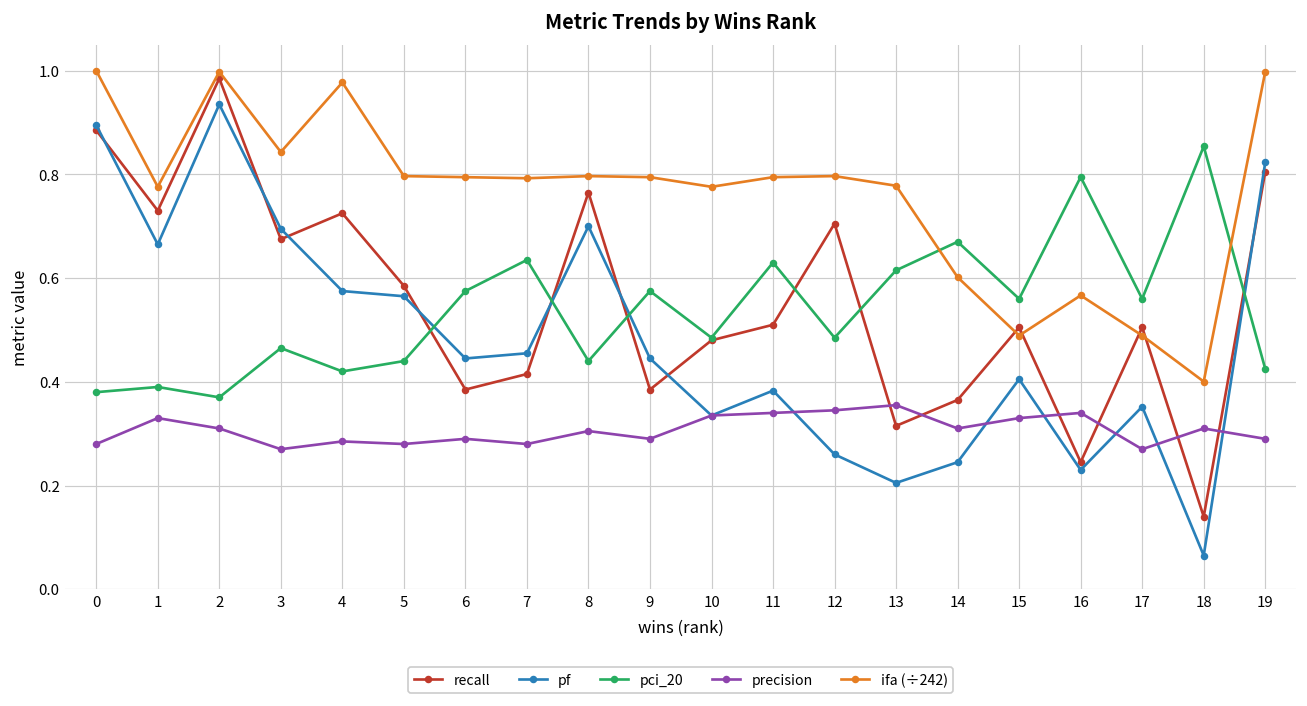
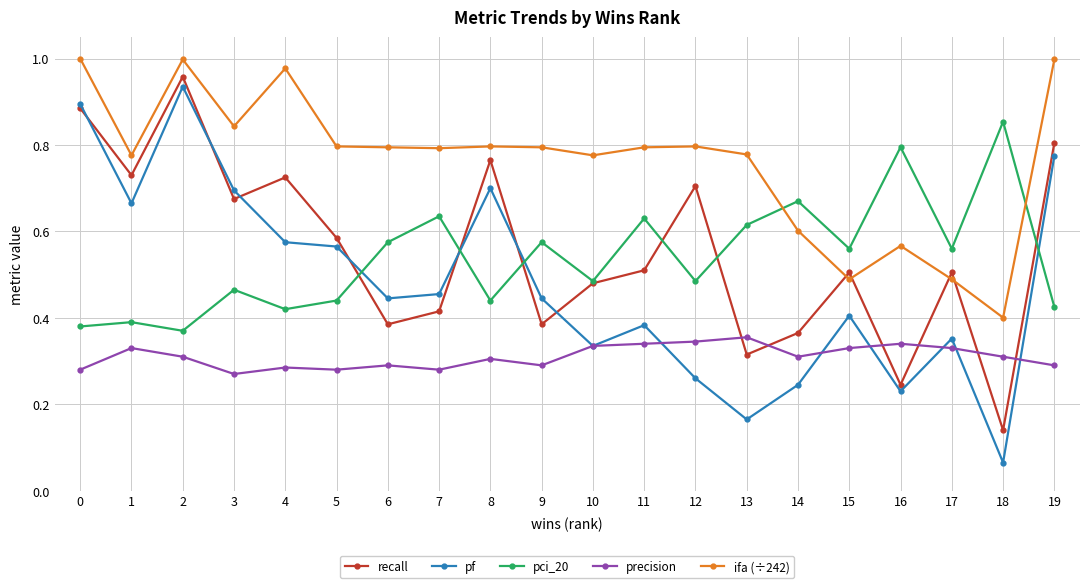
  {
    "recall": {
      "0": 0.89,
      "1": 0.73,
-     "2": 0.99,
+     "2": 0.96,
      "3": 0.68,
      "4": 0.73,
      "5": 0.59,
      "6": 0.39,
      "7": 0.42,
      "8": 0.77,
      "9": 0.39,
      "11": 0.51,
      "12": 0.71,
      "13": 0.32,
      "14": 0.37,
      "15": 0.51,
      "16": 0.25,
      "17": 0.51,
      "18": 0.14,
      "19": 0.80
    },
    "pf": {
      "0": 0.90,
      "1": 0.67,
      "2": 0.94,
      "3": 0.70,
      "4": 0.58,
      "5": 0.57,
      "6": 0.44,
      "7": 0.45,
      "8": 0.70,
      "9": 0.44,
      "11": 0.38,
      "12": 0.26,
-     "13": 0.21,
+     "13": 0.16,
      "14": 0.25,
      "15": 0.41,
      "16": 0.23,
      "17": 0.35,
      "18": 0.07,
-     "19": 0.82
+     "19": 0.78
    },
    "pci_20": {
      "0": 0.38,
      "1": 0.39,
      "2": 0.37,
      "3": 0.46,
      "4": 0.42,
      "5": 0.44,
      "6": 0.58,
      "7": 0.64,
      "8": 0.44,
      "9": 0.58,
      "11": 0.63,
      "12": 0.49,
      "13": 0.62,
      "14": 0.67,
      "15": 0.56,
      "16": 0.80,
      "17": 0.56,
      "18": 0.85,
      "19": 0.43
    },
    "precision": {
      "0": 0.28,
      "1": 0.33,
      "2": 0.31,
      "3": 0.27,
      "4": 0.29,
      "5": 0.28,
      "6": 0.29,
      "7": 0.28,
      "8": 0.31,
      "9": 0.29,
      "11": 0.34,
      "12": 0.35,
      "13": 0.36,
      "14": 0.31,
      "15": 0.33,
      "16": 0.34,
-     "17": 0.27,
+     "17": 0.33,
      "18": 0.31,
      "19": 0.29
    },
    "ifa (÷242)": {
      "0": 1.00,
      "1": 0.78,
      "2": 1.00,
      "3": 0.84,
      "4": 0.98,
      "5": 0.80,
      "6": 0.79,
      "7": 0.79,
      "8": 0.80,
      "9": 0.79,
      "10": 0.78,
      "11": 0.79,
      "12": 0.80,
      "13": 0.78,
      "14": 0.60,
      "15": 0.49,
      "16": 0.57,
      "17": 0.49,
      "18": 0.40,
      "19": 1.00
    }
  }
